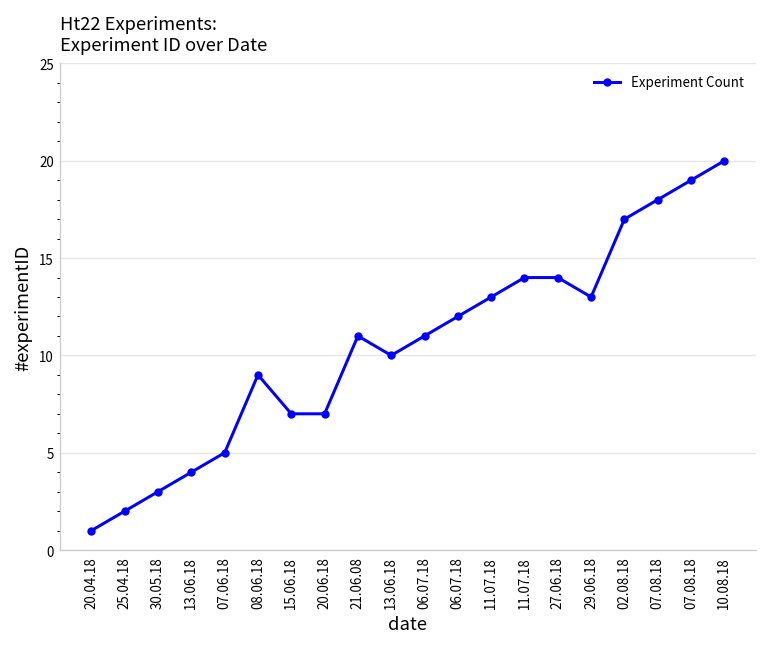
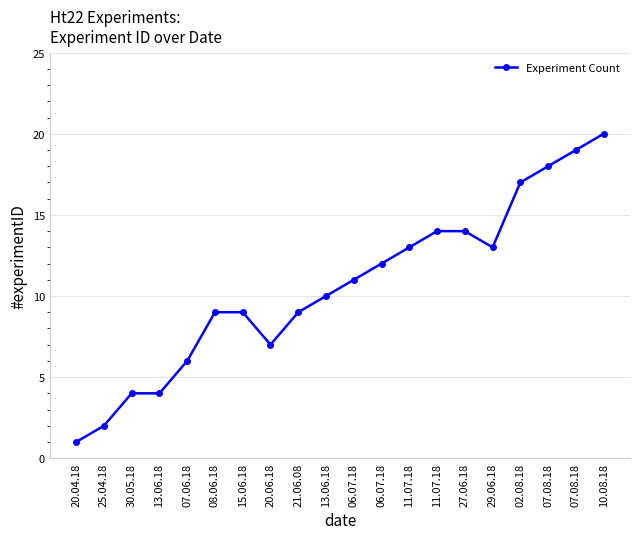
  {
    "20.04.18": 1,
    "25.04.18": 2,
-   "30.05.18": 3,
-   "07.06.18": 5,
+   "30.05.18": 4,
+   "07.06.18": 6,
    "08.06.18": 9,
-   "15.06.18": 7,
+   "15.06.18": 9,
    "20.06.18": 7,
-   "21.06.08": 11,
+   "21.06.08": 9,
    "27.06.18": 14,
    "29.06.18": 13,
    "02.08.18": 17,
    "10.08.18": 20
  }
